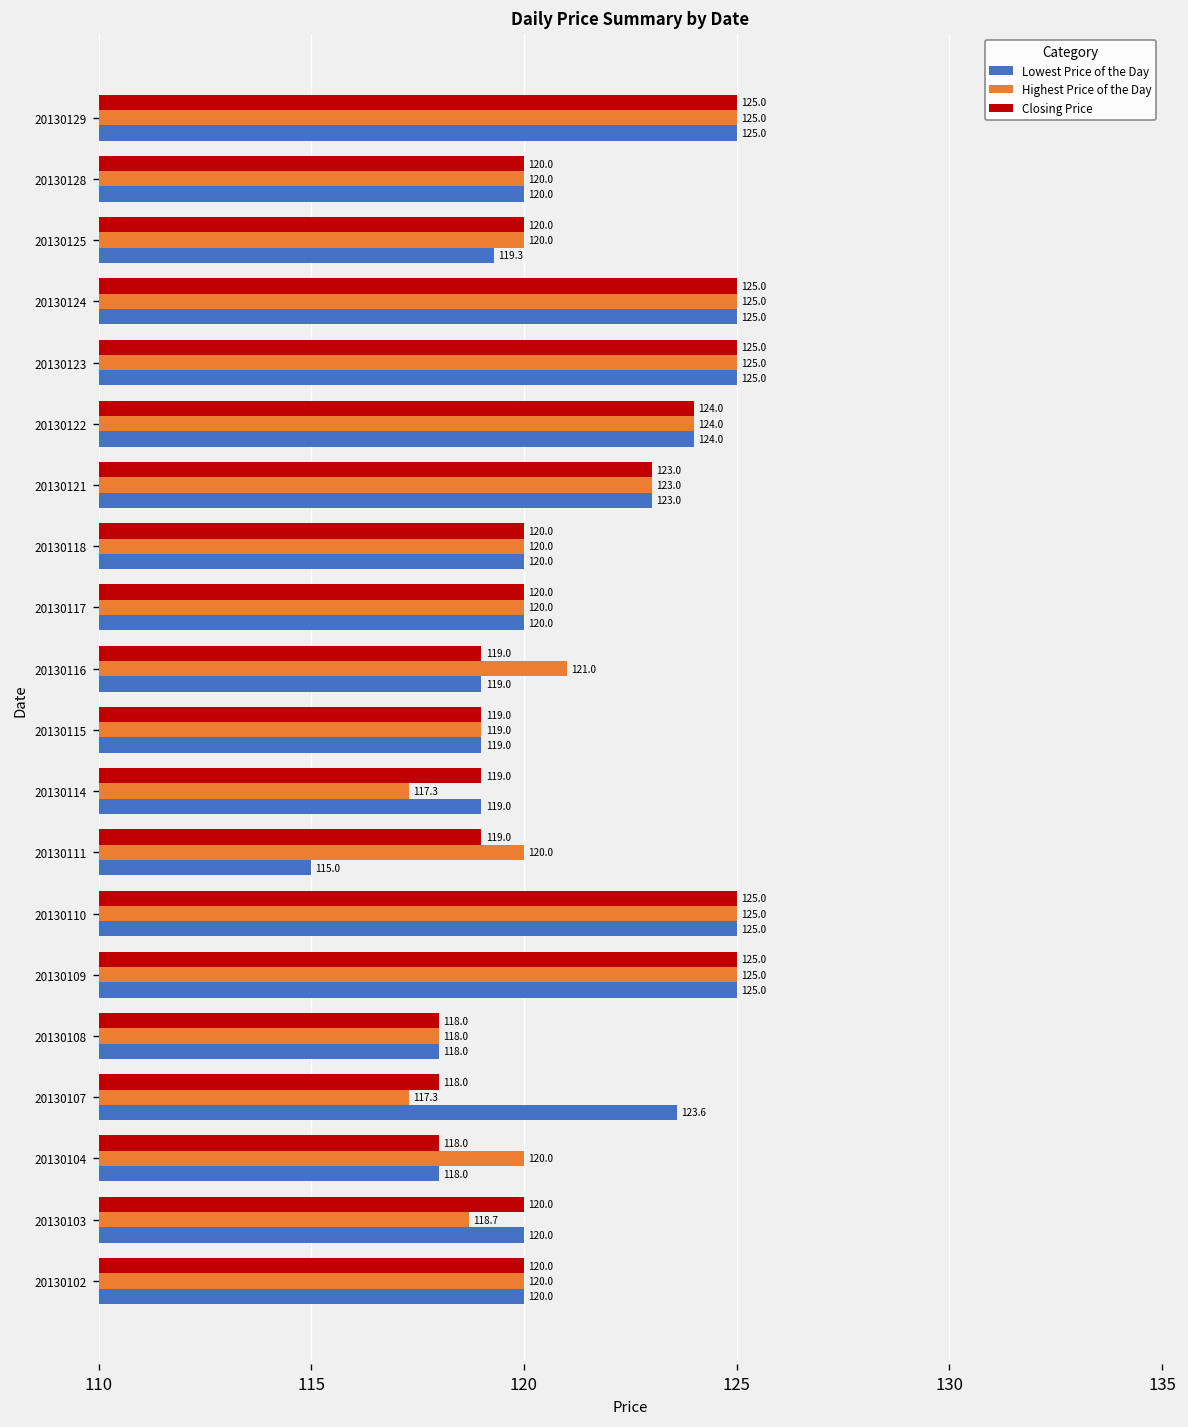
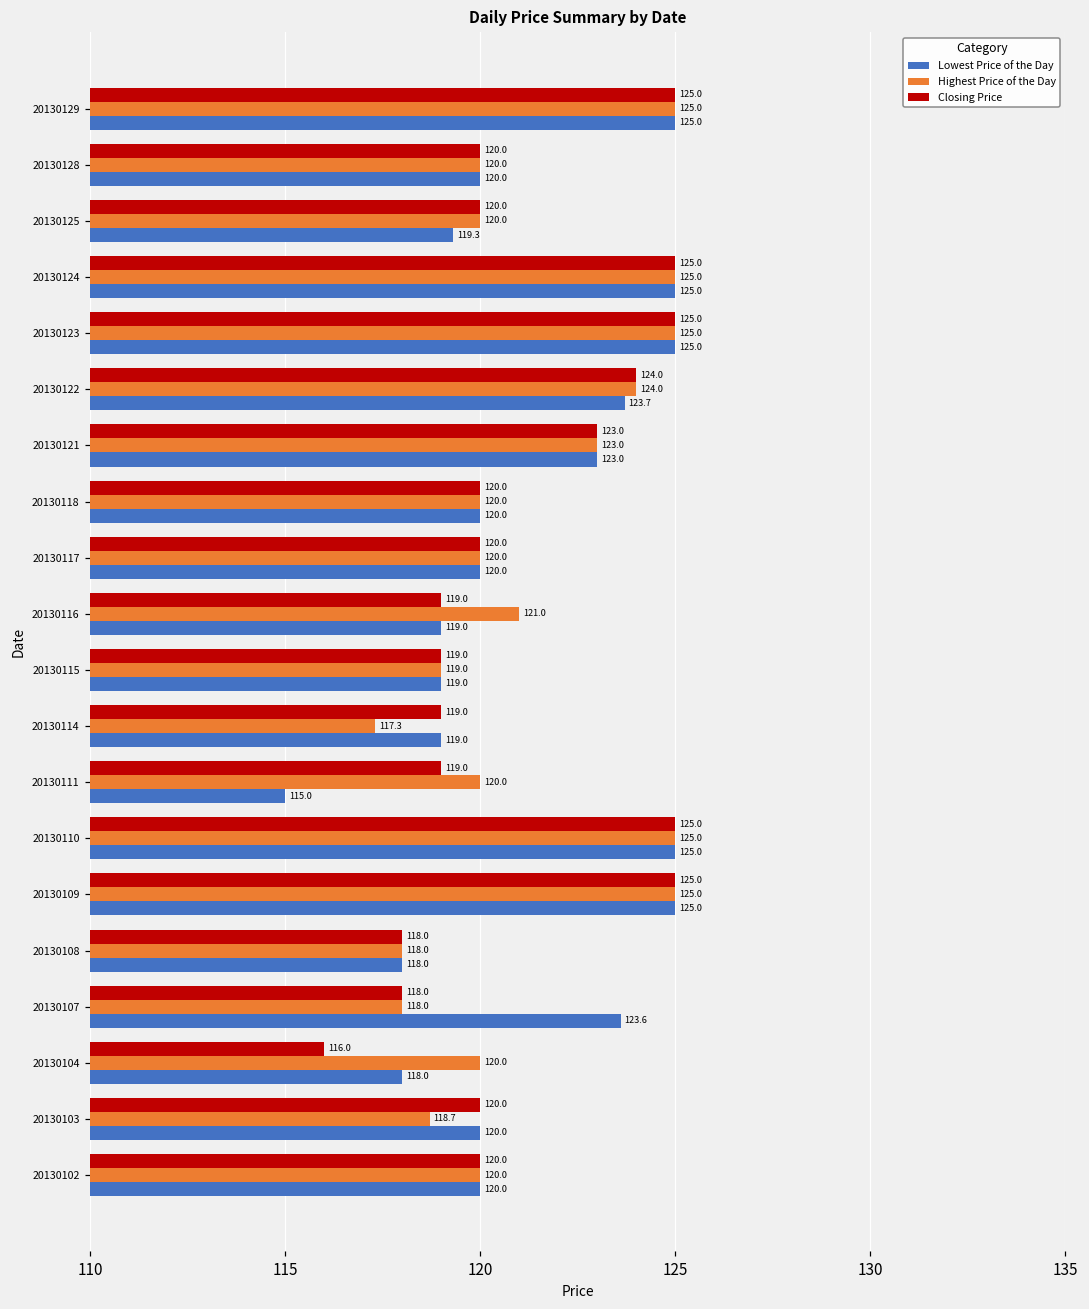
  {
    "Lowest Price of the Day": {
      "20130129": 125.0,
      "20130128": 120.0,
      "20130125": 119.3,
      "20130124": 125.0,
      "20130123": 125.0,
-     "20130122": 124.0,
+     "20130122": 123.7,
      "20130121": 123.0,
      "20130118": 120.0,
      "20130117": 120.0,
      "20130116": 119.0,
      "20130115": 119.0,
      "20130114": 119.0,
      "20130111": 115.0,
      "20130110": 125.0,
      "20130109": 125.0,
      "20130108": 118.0,
      "20130107": 123.6,
      "20130104": 118.0,
      "20130103": 120.0,
      "20130102": 120.0
    },
    "Highest Price of the Day": {
      "20130129": 125.0,
      "20130128": 120.0,
      "20130125": 120.0,
      "20130124": 125.0,
      "20130123": 125.0,
      "20130122": 124.0,
      "20130121": 123.0,
      "20130118": 120.0,
      "20130117": 120.0,
      "20130116": 121.0,
      "20130115": 119.0,
      "20130114": 117.3,
      "20130111": 120.0,
      "20130110": 125.0,
      "20130109": 125.0,
      "20130108": 118.0,
-     "20130107": 117.3,
+     "20130107": 118.0,
      "20130104": 120.0,
      "20130103": 118.7,
      "20130102": 120.0
    },
    "Closing Price": {
      "20130129": 125.0,
      "20130128": 120.0,
      "20130125": 120.0,
      "20130124": 125.0,
      "20130123": 125.0,
      "20130122": 124.0,
      "20130121": 123.0,
      "20130118": 120.0,
      "20130117": 120.0,
      "20130116": 119.0,
      "20130115": 119.0,
      "20130114": 119.0,
      "20130111": 119.0,
      "20130110": 125.0,
      "20130109": 125.0,
      "20130108": 118.0,
      "20130107": 118.0,
-     "20130104": 118.0,
+     "20130104": 116.0,
      "20130103": 120.0,
      "20130102": 120.0
    }
  }
